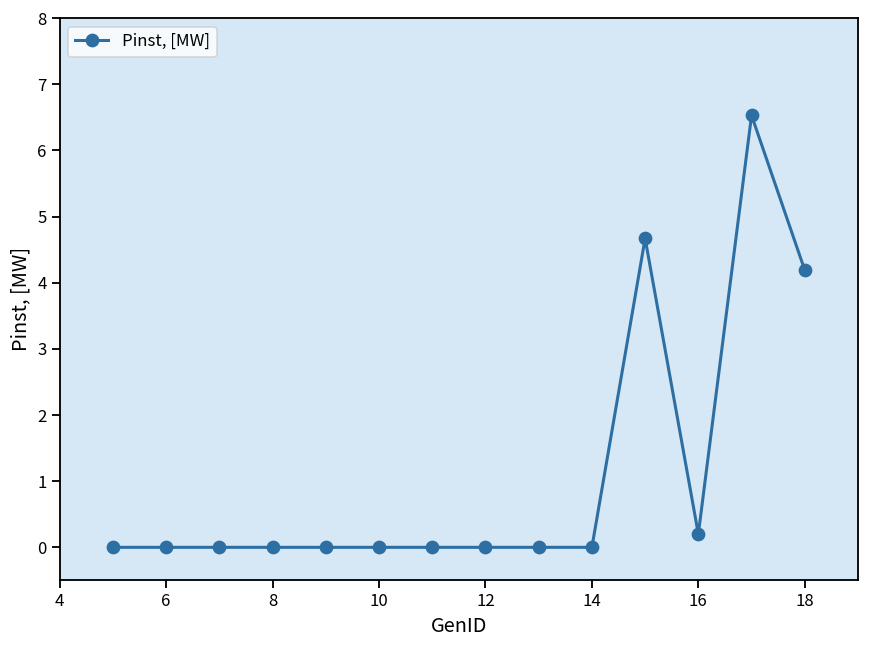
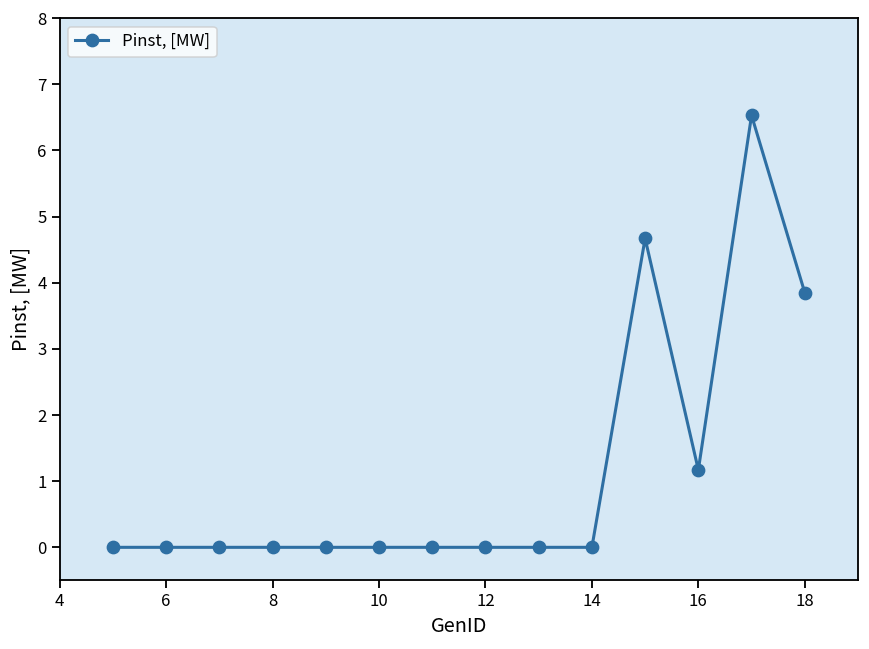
  {
    "6": 0.0,
    "8": 0.0,
    "10": 0.0,
    "12": 0.0,
    "14": 0.0,
-   "16": 0.2,
-   "18": 4.2
+   "16": 1.2,
+   "18": 3.9
  }
